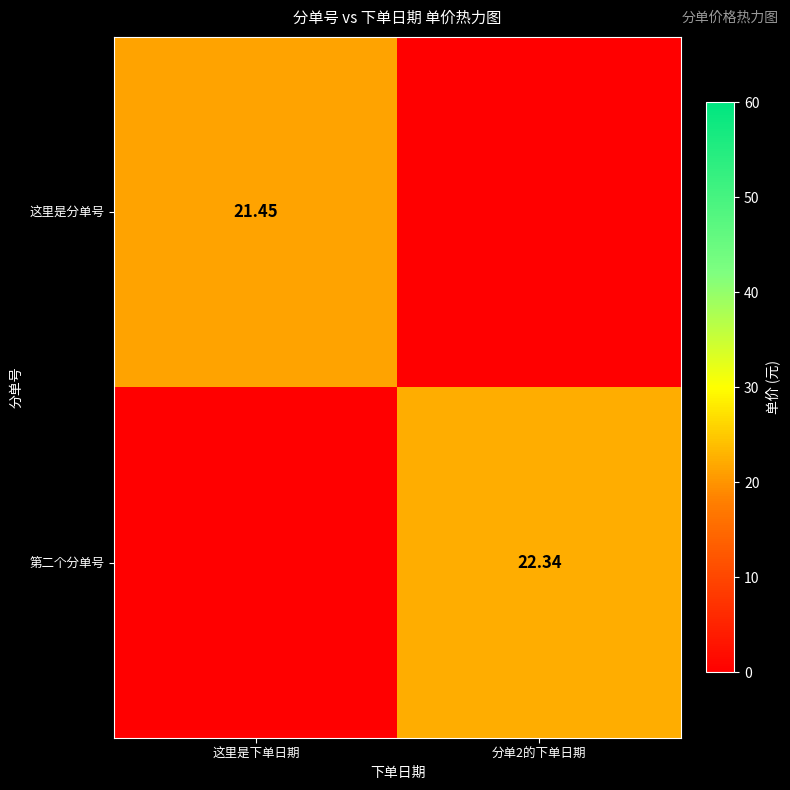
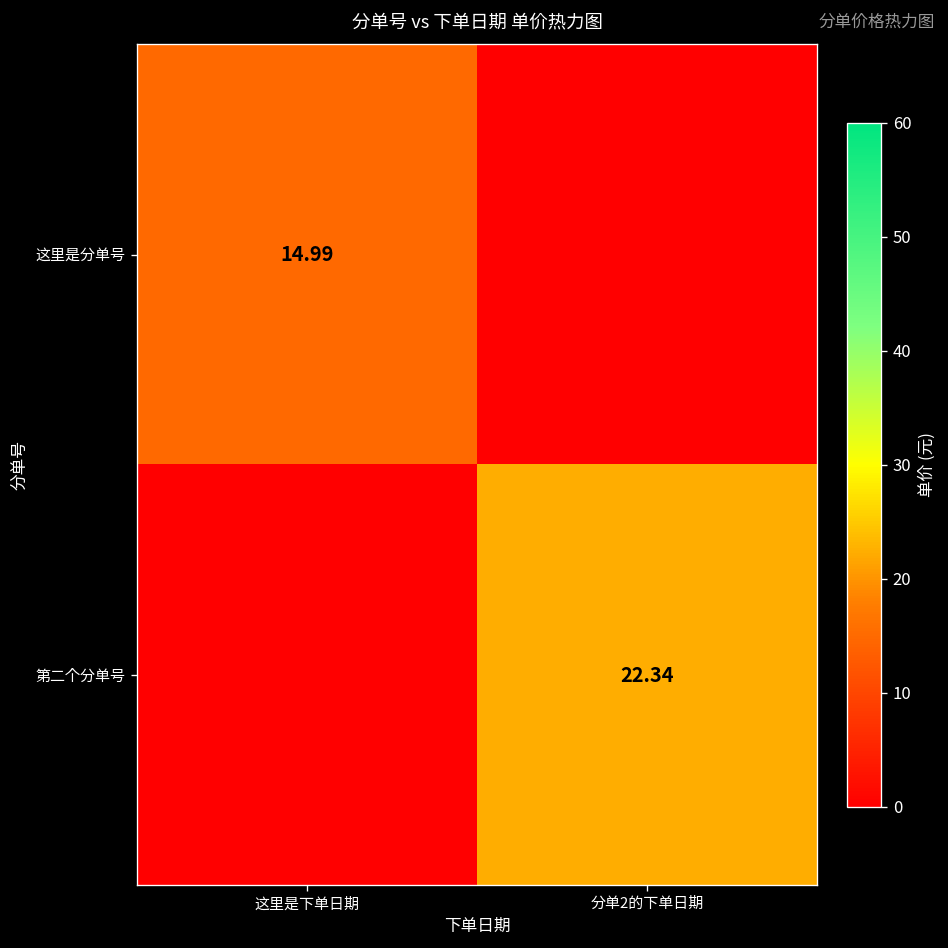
  {
    "这里是分单号": {
-     "这里是下单日期": 21.45
+     "这里是下单日期": 14.99
    },
    "第二个分单号": {
      "分单2的下单日期": 22.34
    }
  }
